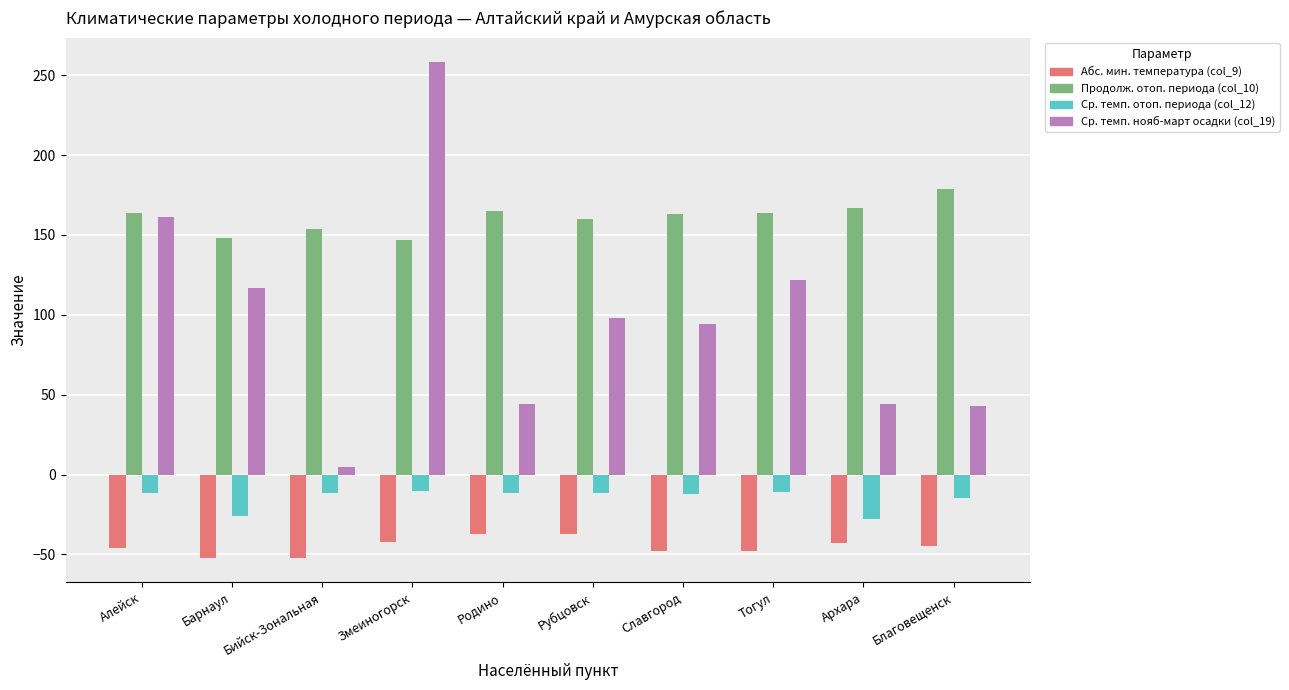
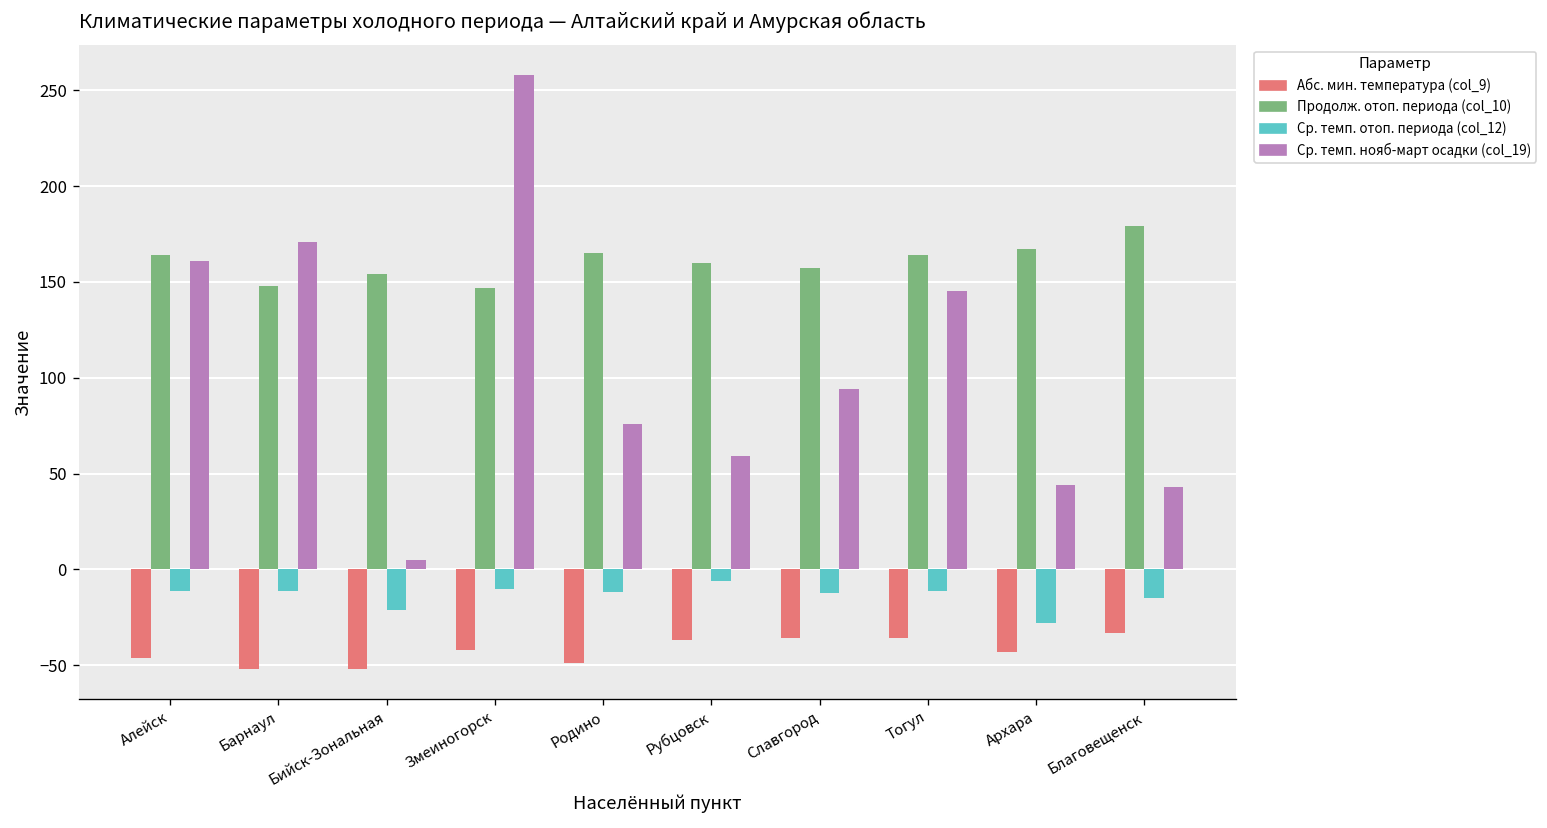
  {
    "Абс. мин. температура (col_9)": {
      "Алейск": -46,
      "Барнаул": -52,
      "Бийск-Зональная": -52,
      "Змеиногорск": -42,
-     "Родино": -37,
+     "Родино": -49,
      "Рубцовск": -37,
-     "Славгород": -48,
-     "Тогул": -48,
+     "Славгород": -36,
+     "Тогул": -36,
      "Архара": -43,
-     "Благовещенск": -45
+     "Благовещенск": -33
    },
    "Продолж. отоп. периода (col_10)": {
      "Алейск": 164,
      "Барнаул": 148,
      "Бийск-Зональная": 154,
      "Змеиногорск": 147,
      "Родино": 165,
      "Рубцовск": 160,
-     "Славгород": 163,
+     "Славгород": 157,
      "Тогул": 164,
      "Архара": 167,
      "Благовещенск": 179
    },
    "Ср. темп. отоп. периода (col_12)": {
      "Алейск": -12,
-     "Барнаул": -26,
-     "Бийск-Зональная": -11,
+     "Барнаул": -11,
+     "Бийск-Зональная": -21,
      "Змеиногорск": -10,
      "Родино": -12,
-     "Рубцовск": -11,
+     "Рубцовск": -6,
      "Славгород": -12,
      "Тогул": -11,
      "Архара": -28,
      "Благовещенск": -15
    },
    "Ср. темп. нояб-март осадки (col_19)": {
      "Алейск": 161,
-     "Барнаул": 117,
+     "Барнаул": 171,
      "Бийск-Зональная": 5,
      "Змеиногорск": 258,
-     "Родино": 44,
-     "Рубцовск": 98,
+     "Родино": 76,
+     "Рубцовск": 59,
      "Славгород": 94,
-     "Тогул": 122,
+     "Тогул": 145,
      "Архара": 44,
      "Благовещенск": 43
    }
  }
